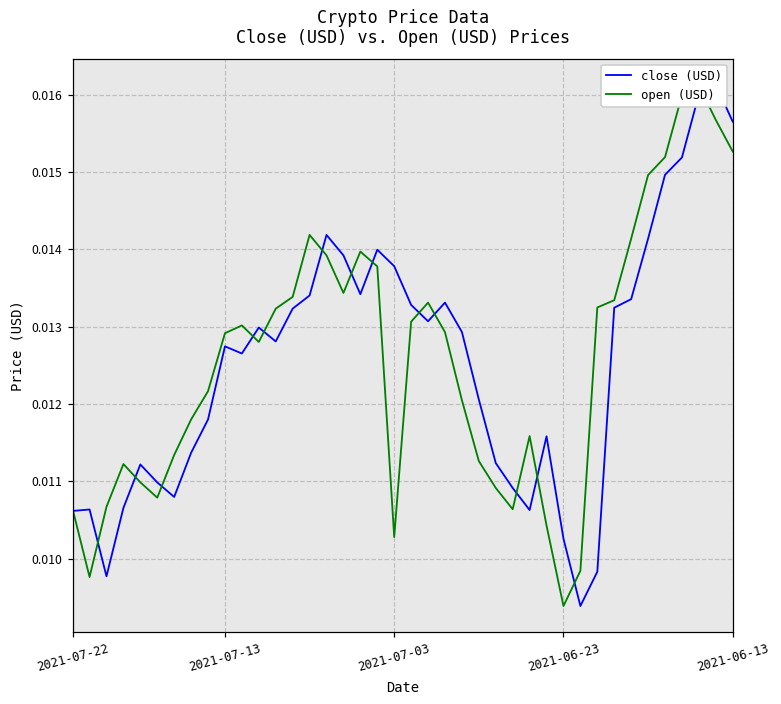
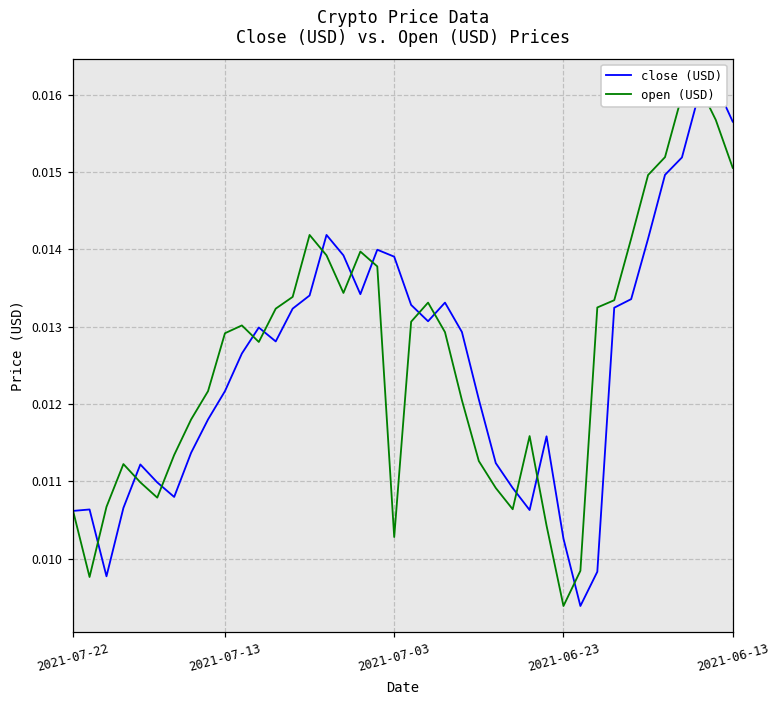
  {
    "close (USD)": {
-     "2021-07-13": 0.0127,
-     "2021-07-03": 0.0138,
+     "2021-07-13": 0.0122,
+     "2021-07-03": 0.0139,
      "2021-06-23": 0.0103,
      "2021-06-13": 0.0157
    },
    "open (USD)": {
      "2021-07-13": 0.0129,
      "2021-07-03": 0.0103,
      "2021-06-23": 0.0094,
-     "2021-06-13": 0.0153
+     "2021-06-13": 0.0151
    }
  }
